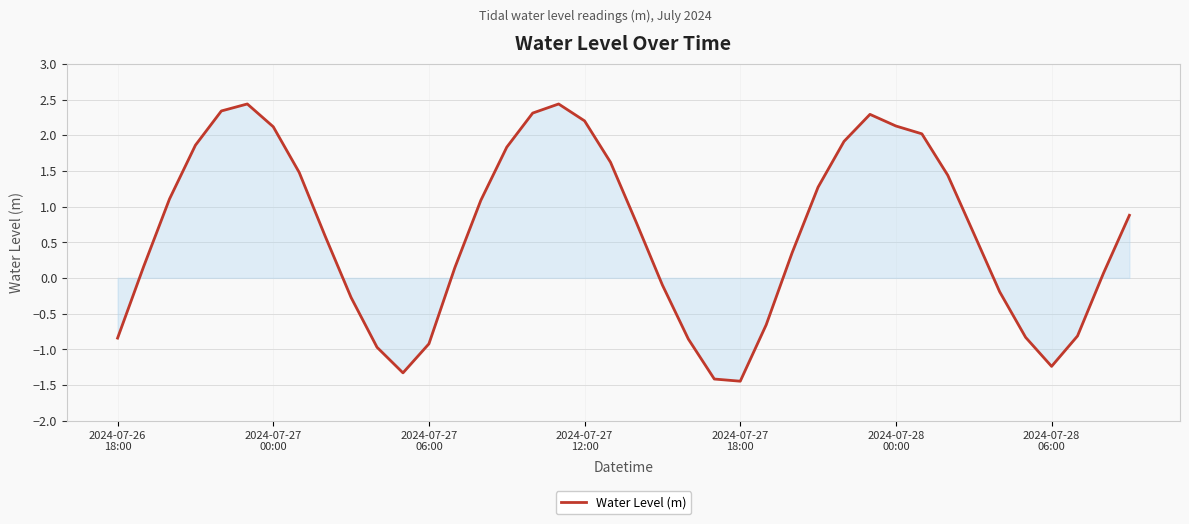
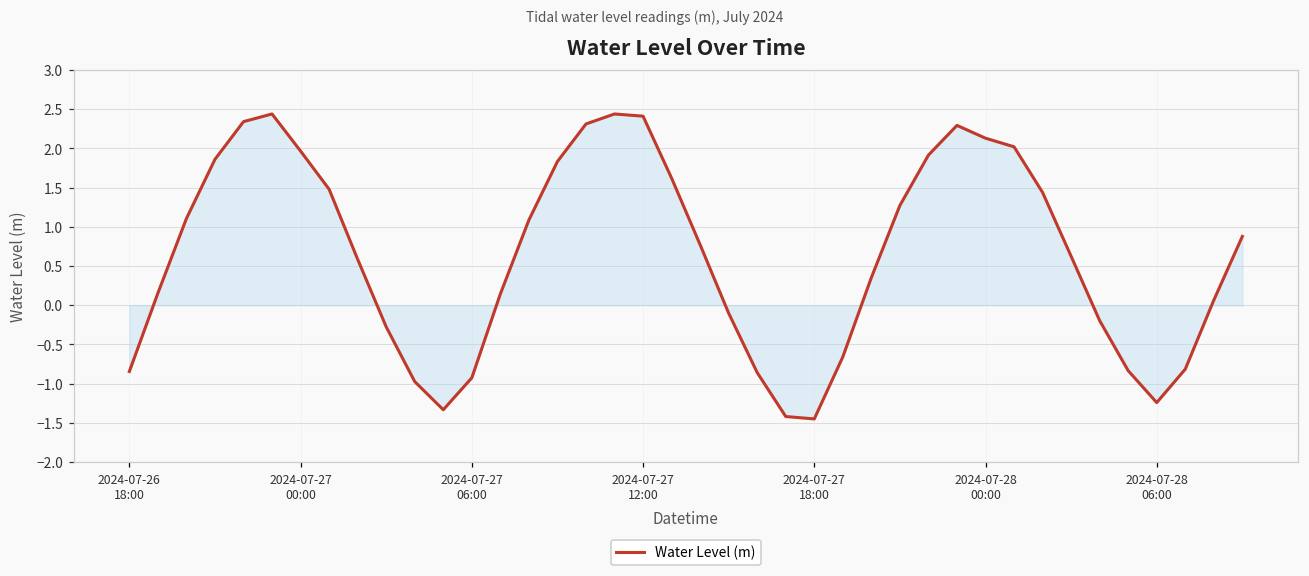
  {
    "Water Level (m)": {
      "2024-07-26 18:00": -0.8,
-     "2024-07-27 00:00": 2.1,
+     "2024-07-27 00:00": 2.0,
      "2024-07-27 06:00": -0.9,
-     "2024-07-27 12:00": 2.2,
+     "2024-07-27 12:00": 2.4,
      "2024-07-27 18:00": -1.4,
      "2024-07-28 06:00": -1.2
    }
  }
